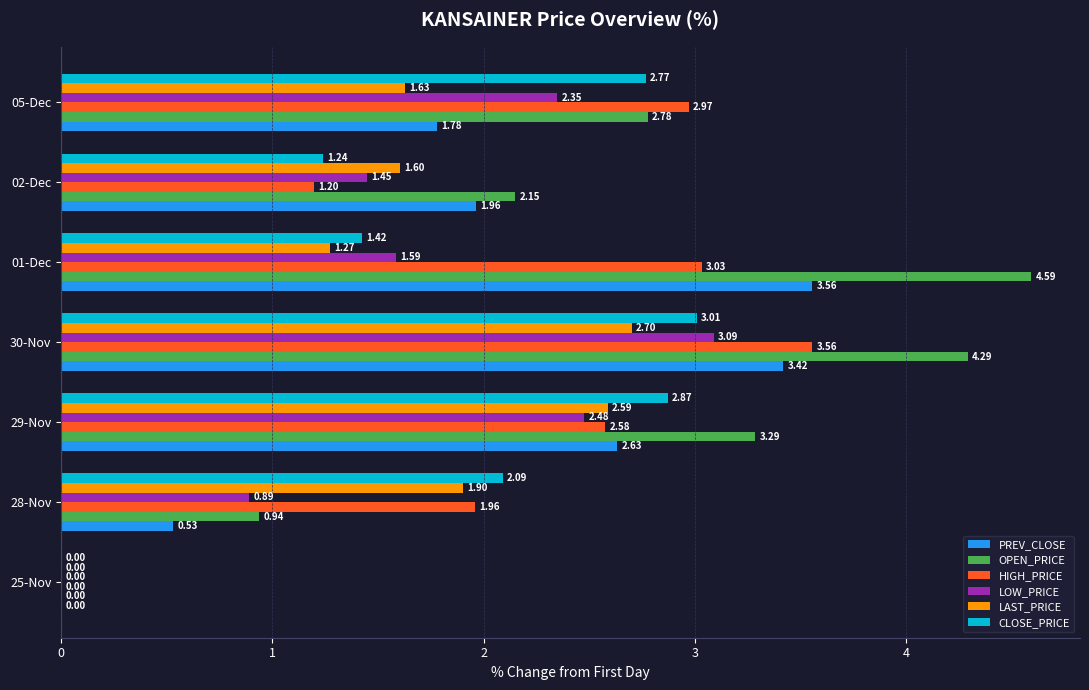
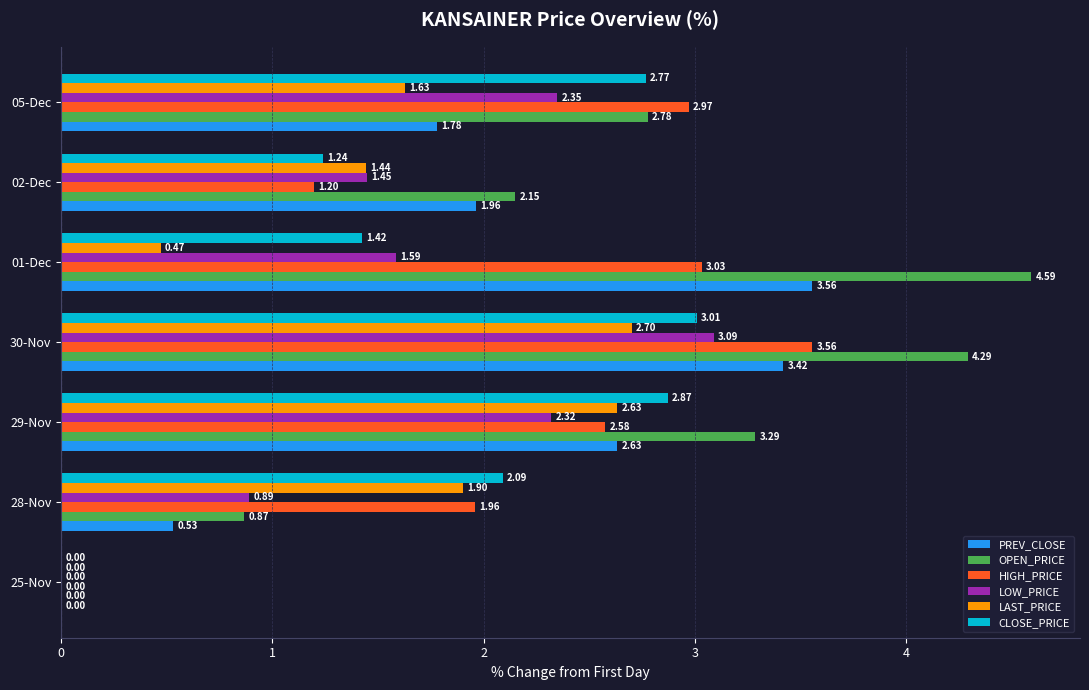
  {
    "OPEN_PRICE": {
      "05-Dec": 2.78,
      "02-Dec": 2.15,
      "01-Dec": 4.59,
      "30-Nov": 4.29,
      "29-Nov": 3.29,
-     "28-Nov": 0.94,
+     "28-Nov": 0.87,
      "25-Nov": 0.00
    },
    "HIGH_PRICE": {
      "05-Dec": 2.97,
      "02-Dec": 1.20,
      "01-Dec": 3.03,
      "30-Nov": 3.56,
      "29-Nov": 2.58,
      "28-Nov": 1.96,
      "25-Nov": 0.00
    },
    "LOW_PRICE": {
      "05-Dec": 2.35,
      "02-Dec": 1.45,
      "01-Dec": 1.59,
      "30-Nov": 3.09,
-     "29-Nov": 2.48,
+     "29-Nov": 2.32,
      "28-Nov": 0.89,
      "25-Nov": 0.00
    },
    "LAST_PRICE": {
      "05-Dec": 1.63,
-     "02-Dec": 1.60,
-     "01-Dec": 1.27,
+     "02-Dec": 1.44,
+     "01-Dec": 0.47,
      "30-Nov": 2.70,
-     "29-Nov": 2.59,
+     "29-Nov": 2.63,
      "28-Nov": 1.90,
      "25-Nov": 0.00
    }
  }
